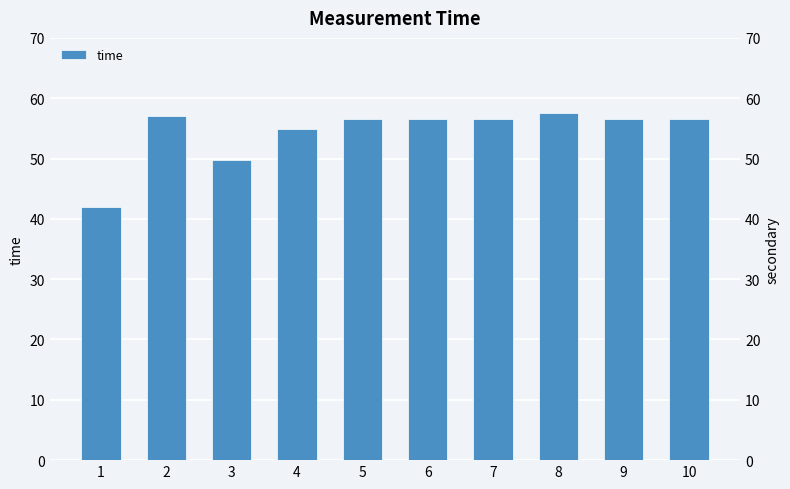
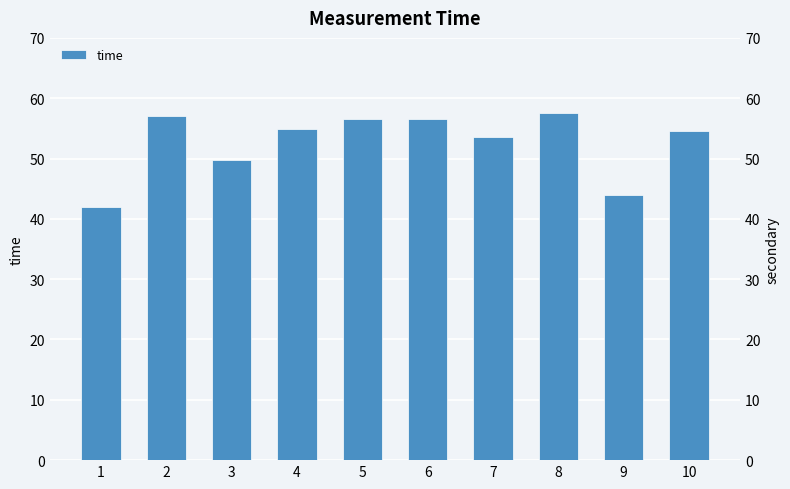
  {
    "1": 42,
    "2": 57,
    "3": 50,
    "4": 55,
    "5": 57,
    "6": 57,
-   "7": 57,
+   "7": 54,
    "8": 58,
-   "9": 57,
-   "10": 57
+   "9": 44,
+   "10": 55
  }
